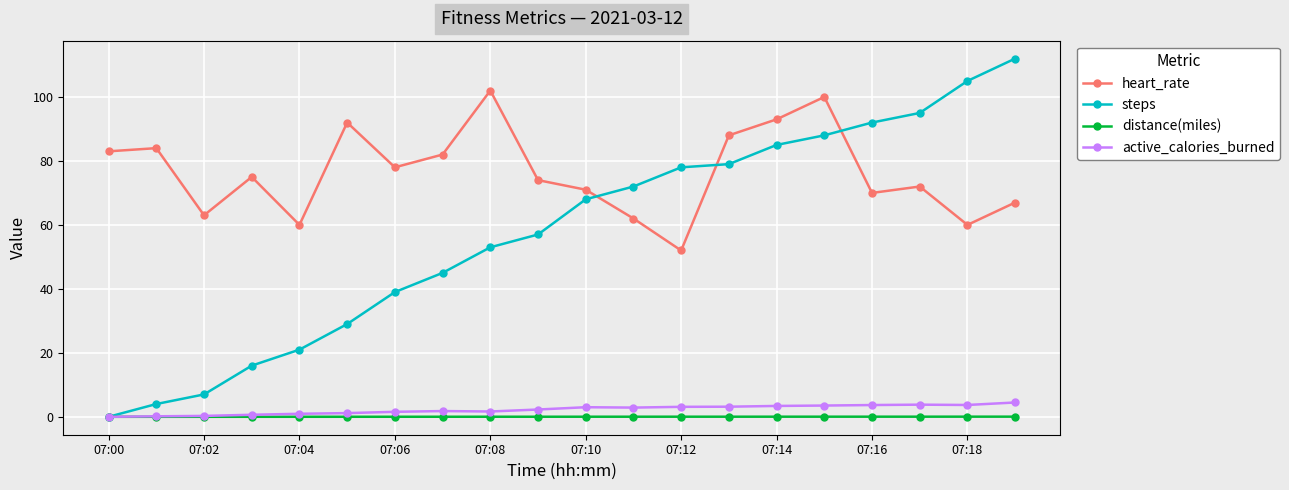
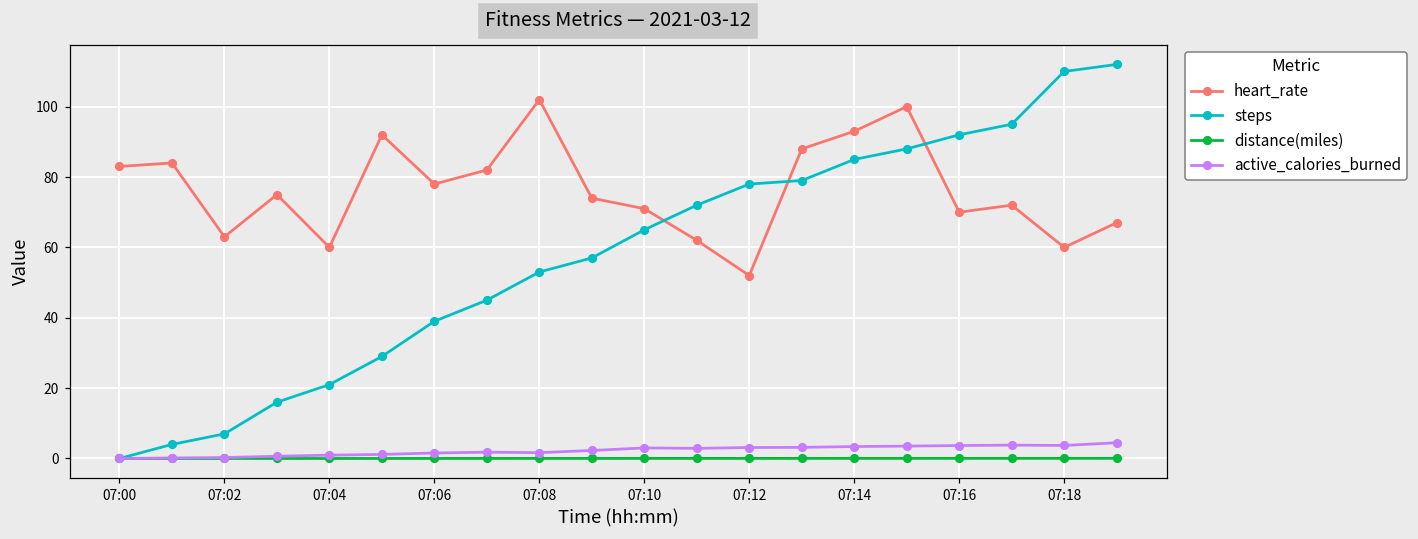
  {
    "heart_rate": {
      "07:00": 83,
      "07:02": 63,
      "07:04": 60,
      "07:06": 78,
      "07:08": 102,
      "07:10": 71,
      "07:12": 52,
      "07:14": 93,
      "07:16": 70,
      "07:18": 60
    },
    "steps": {
      "07:02": 7,
      "07:04": 21,
      "07:06": 39,
      "07:08": 53,
-     "07:10": 68,
+     "07:10": 65,
      "07:12": 78,
      "07:14": 85,
      "07:16": 92,
-     "07:18": 105
+     "07:18": 110
    },
    "distance(miles)": {
      "07:04": 0,
      "07:06": 0,
      "07:08": 0,
      "07:10": 0,
      "07:12": 0,
      "07:14": 0,
      "07:16": 0,
      "07:18": 0
    },
    "active_calories_burned": {
      "07:04": 1,
      "07:06": 2,
      "07:08": 2,
      "07:10": 3,
      "07:12": 3,
      "07:14": 3,
      "07:16": 4,
      "07:18": 4
    }
  }
